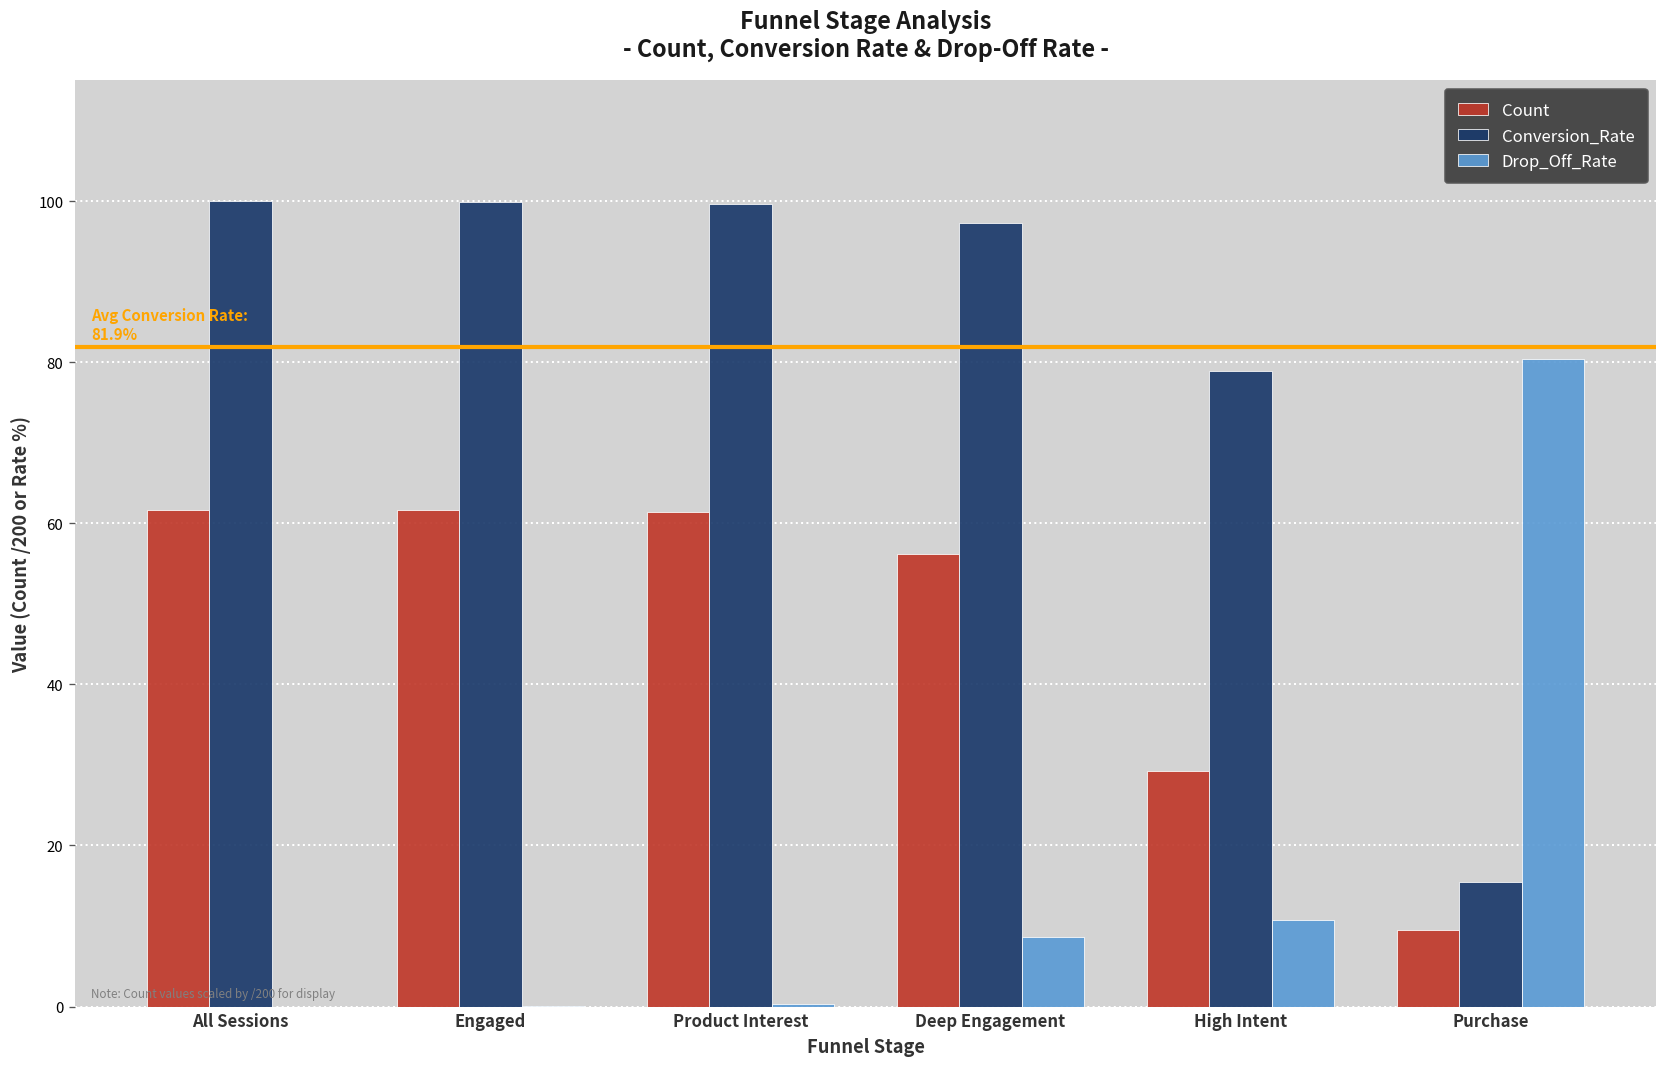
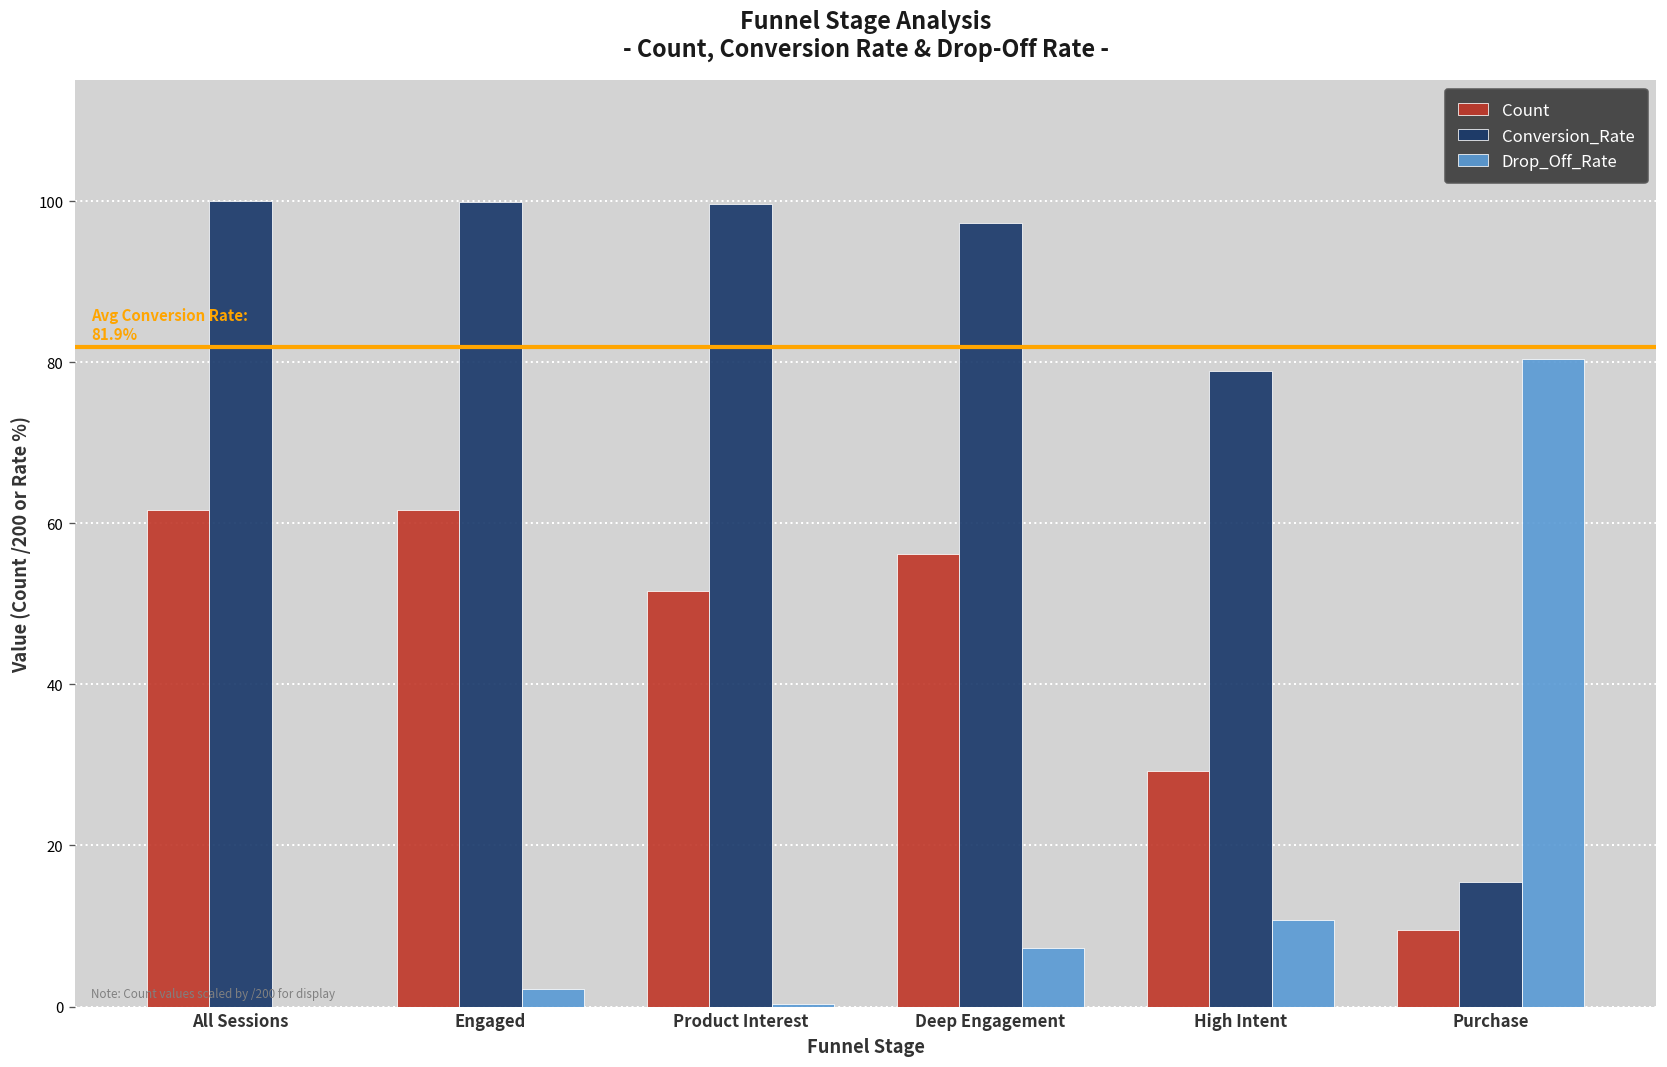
  {
    "Count": {
      "All Sessions": 62,
      "Engaged": 62,
-     "Product Interest": 61,
+     "Product Interest": 52,
      "Deep Engagement": 56,
      "High Intent": 29,
      "Purchase": 10
    },
    "Conversion_Rate": {
      "Engaged": 100,
      "Product Interest": 100,
      "Deep Engagement": 97,
      "High Intent": 79,
      "Purchase": 15
    },
    "Drop_Off_Rate": {
      "All Sessions": 0,
-     "Engaged": 0,
-     "Deep Engagement": 9,
+     "Engaged": 2,
+     "Deep Engagement": 7,
      "High Intent": 11,
      "Purchase": 80
    }
  }
